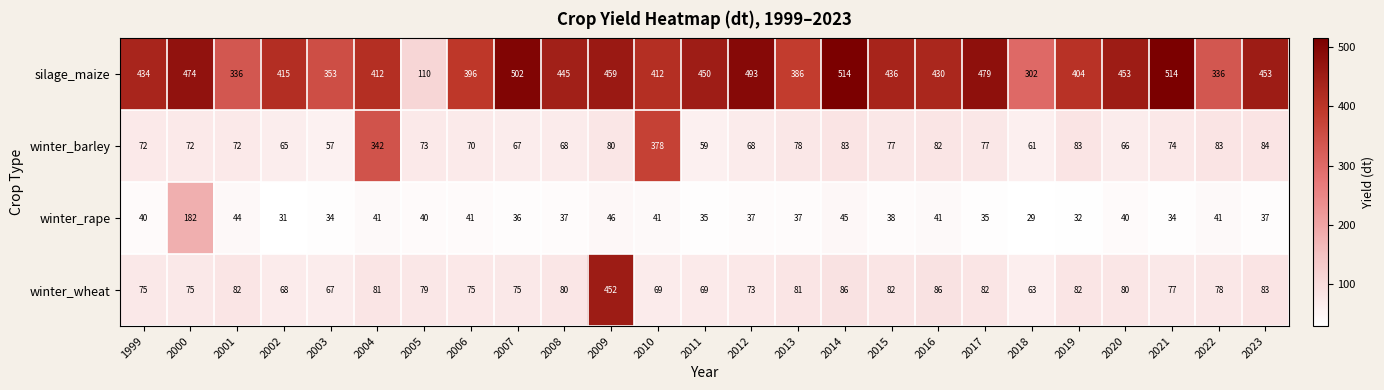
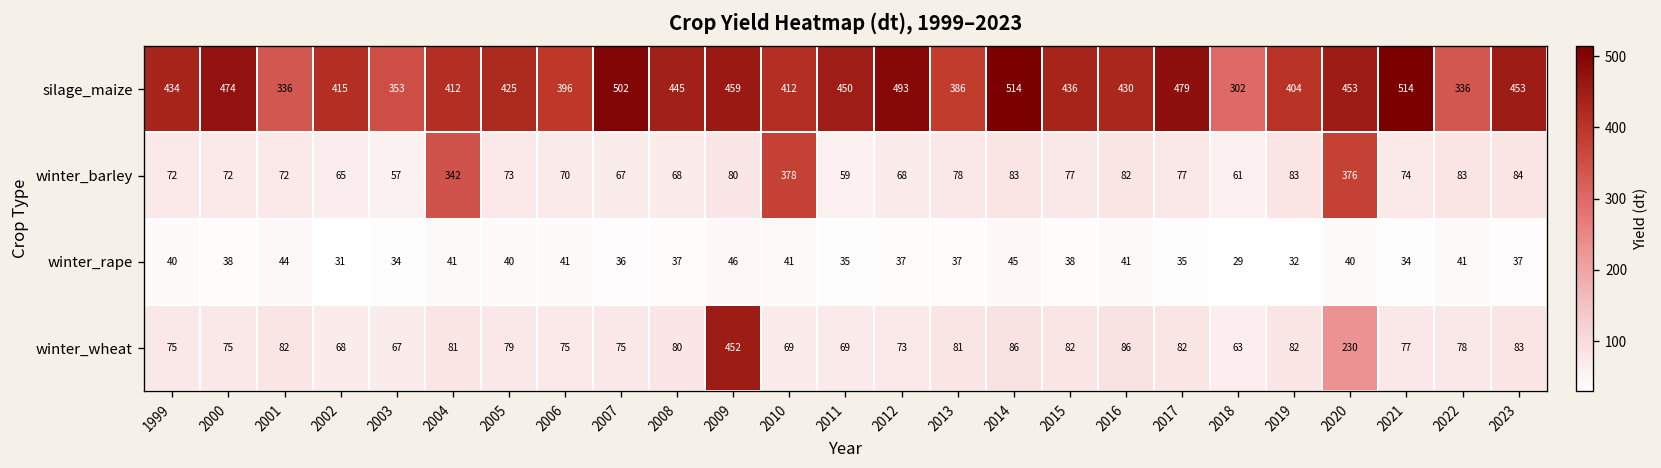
  {
    "silage_maize": {
      "1999": 434,
      "2000": 474,
      "2001": 336,
      "2002": 415,
      "2003": 353,
      "2004": 412,
-     "2005": 110,
+     "2005": 425,
      "2006": 396,
      "2007": 502,
      "2008": 445,
      "2009": 459,
      "2010": 412,
      "2011": 450,
      "2012": 493,
      "2013": 386,
      "2014": 514,
      "2015": 436,
      "2016": 430,
      "2017": 479,
      "2018": 302,
      "2019": 404,
      "2020": 453,
      "2021": 514,
      "2022": 336,
      "2023": 453
    },
    "winter_barley": {
      "1999": 72,
      "2000": 72,
      "2001": 72,
      "2002": 65,
      "2003": 57,
      "2004": 342,
      "2005": 73,
      "2006": 70,
      "2007": 67,
      "2008": 68,
      "2009": 80,
      "2010": 378,
      "2011": 59,
      "2012": 68,
      "2013": 78,
      "2014": 83,
      "2015": 77,
      "2016": 82,
      "2017": 77,
      "2018": 61,
      "2019": 83,
-     "2020": 66,
+     "2020": 376,
      "2021": 74,
      "2022": 83,
      "2023": 84
    },
    "winter_rape": {
      "1999": 40,
-     "2000": 182,
+     "2000": 38,
      "2001": 44,
      "2002": 31,
      "2003": 34,
      "2004": 41,
      "2005": 40,
      "2006": 41,
      "2007": 36,
      "2008": 37,
      "2009": 46,
      "2010": 41,
      "2011": 35,
      "2012": 37,
      "2013": 37,
      "2014": 45,
      "2015": 38,
      "2016": 41,
      "2017": 35,
      "2018": 29,
      "2019": 32,
      "2020": 40,
      "2021": 34,
      "2022": 41,
      "2023": 37
    },
    "winter_wheat": {
      "1999": 75,
      "2000": 75,
      "2001": 82,
      "2002": 68,
      "2003": 67,
      "2004": 81,
      "2005": 79,
      "2006": 75,
      "2007": 75,
      "2008": 80,
      "2009": 452,
      "2010": 69,
      "2011": 69,
      "2012": 73,
      "2013": 81,
      "2014": 86,
      "2015": 82,
      "2016": 86,
      "2017": 82,
      "2018": 63,
      "2019": 82,
-     "2020": 80,
+     "2020": 230,
      "2021": 77,
      "2022": 78,
      "2023": 83
    }
  }
